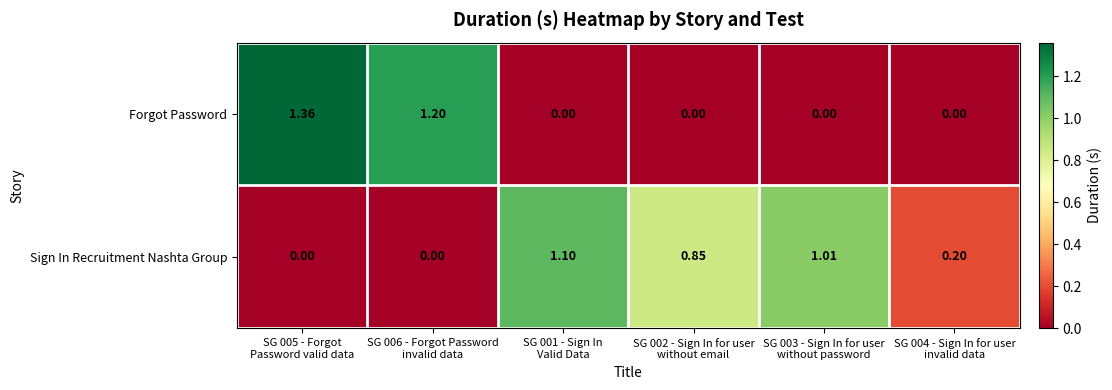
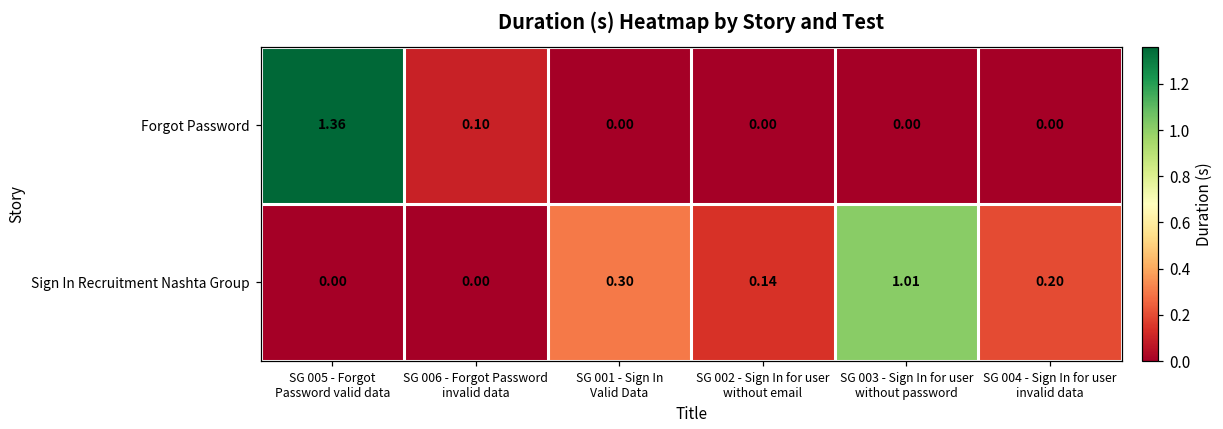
  {
    "Forgot Password": {
      "SG 005 - Forgot Password valid data": 1.36,
-     "SG 006 - Forgot Password invalid data": 1.20,
+     "SG 006 - Forgot Password invalid data": 0.10,
      "SG 001 - Sign In Valid Data": 0.00,
      "SG 002 - Sign In for user without email": 0.00,
      "SG 003 - Sign In for user without password": 0.00,
      "SG 004 - Sign In for user invalid data": 0.00
    },
    "Sign In Recruitment Nashta Group": {
      "SG 005 - Forgot Password valid data": 0.00,
      "SG 006 - Forgot Password invalid data": 0.00,
-     "SG 001 - Sign In Valid Data": 1.10,
-     "SG 002 - Sign In for user without email": 0.85,
+     "SG 001 - Sign In Valid Data": 0.30,
+     "SG 002 - Sign In for user without email": 0.14,
      "SG 003 - Sign In for user without password": 1.01,
      "SG 004 - Sign In for user invalid data": 0.20
    }
  }
